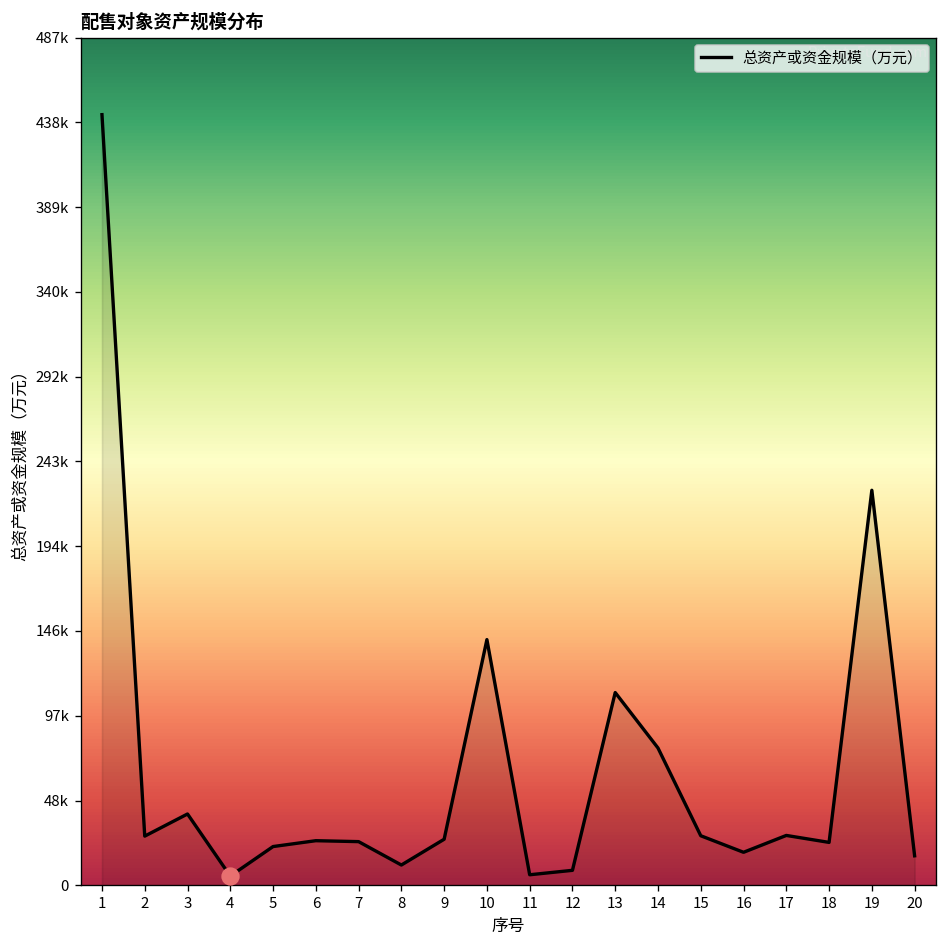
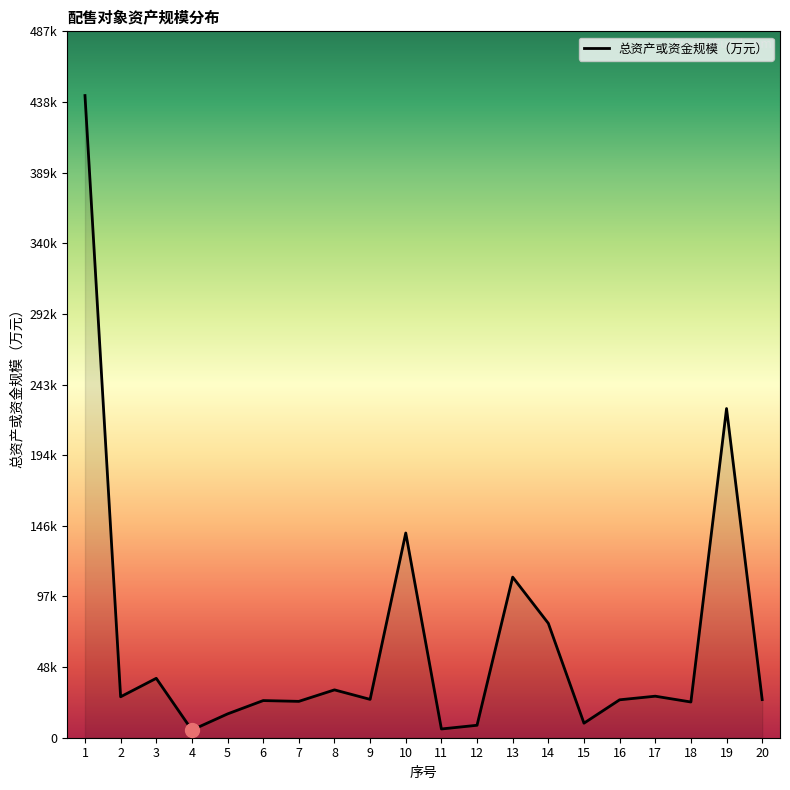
  {
    "总资产或资金规模（万元）": {
      "1": 443000,
      "2": 28000,
      "3": 41000,
-     "5": 22000,
+     "5": 16000,
      "6": 26000,
      "7": 25000,
-     "8": 12000,
+     "8": 33000,
      "9": 26000,
      "10": 141000,
      "11": 6000,
      "12": 9000,
      "13": 111000,
      "14": 79000,
-     "15": 28000,
-     "16": 19000,
+     "15": 10000,
+     "16": 26000,
      "17": 29000,
      "18": 25000,
      "19": 227000,
-     "20": 17000
+     "20": 26000
    }
  }
